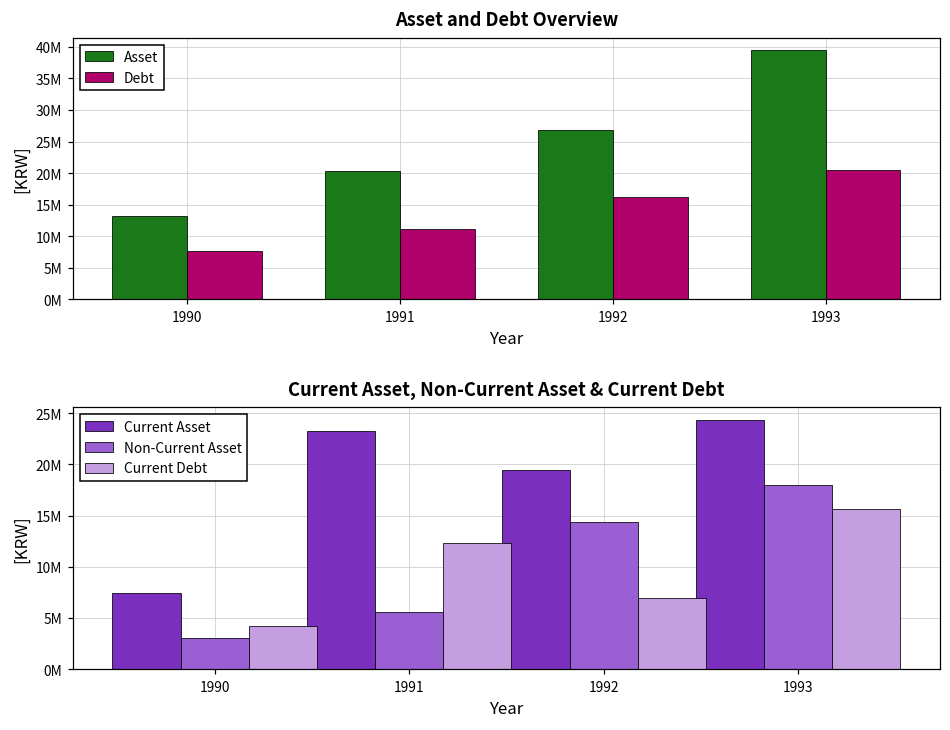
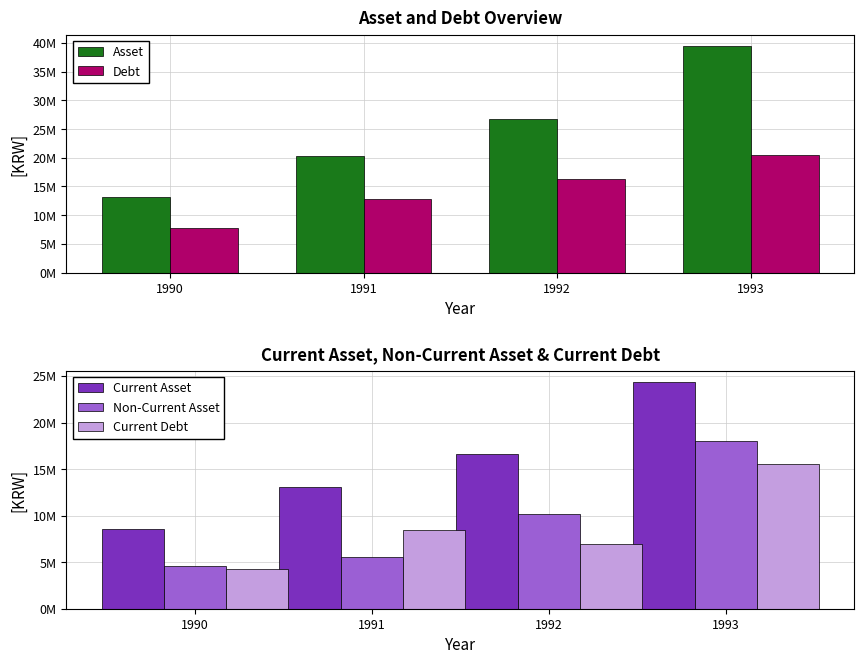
  {
    "Asset and Debt Overview": {
      "Asset": {
        "1990": 13000000,
        "1991": 20000000,
        "1992": 27000000,
        "1993": 39000000
      },
      "Debt": {
        "1990": 8000000,
-       "1991": 11000000,
+       "1991": 13000000,
        "1992": 16000000,
        "1993": 20000000
      }
    },
    "Current Asset, Non-Current Asset & Current Debt": {
      "Current Asset": {
-       "1990": 7000000,
-       "1991": 23000000,
-       "1992": 19000000,
+       "1990": 9000000,
+       "1991": 13000000,
+       "1992": 17000000,
        "1993": 24000000
      },
      "Non-Current Asset": {
-       "1990": 3000000,
+       "1990": 5000000,
        "1991": 6000000,
-       "1992": 14000000,
+       "1992": 10000000,
        "1993": 18000000
      },
      "Current Debt": {
        "1990": 4000000,
-       "1991": 12000000,
+       "1991": 8000000,
        "1992": 7000000,
        "1993": 16000000
      }
    }
  }
